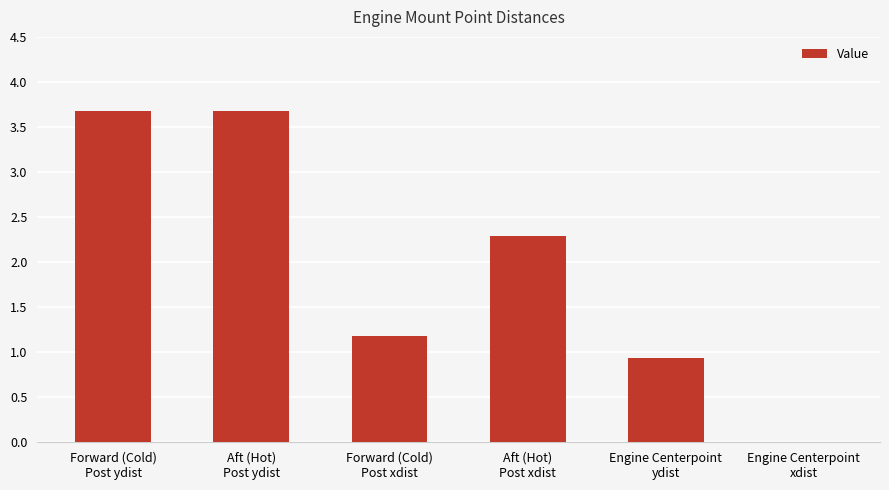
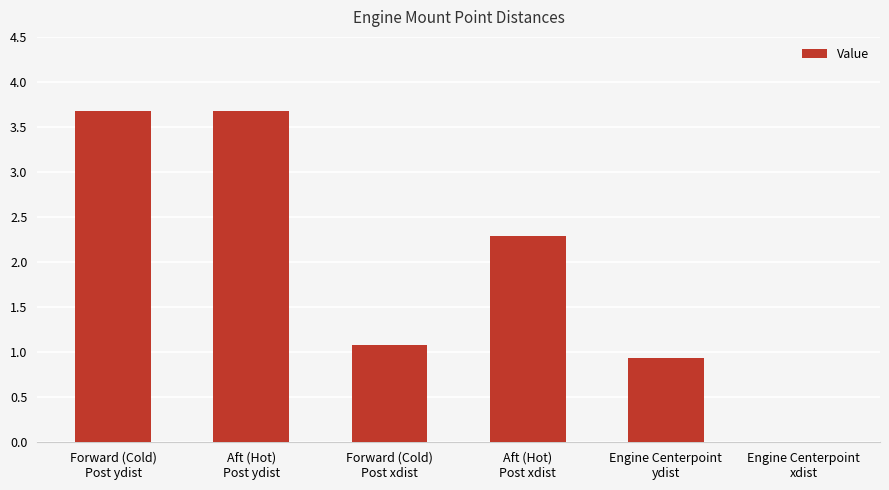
  {
    "Forward (Cold) Post ydist": 3.7,
    "Aft (Hot) Post ydist": 3.7,
-   "Forward (Cold) Post xdist": 1.2,
+   "Forward (Cold) Post xdist": 1.1,
    "Aft (Hot) Post xdist": 2.3,
    "Engine Centerpoint ydist": 0.9,
    "Engine Centerpoint xdist": 0.0
  }
